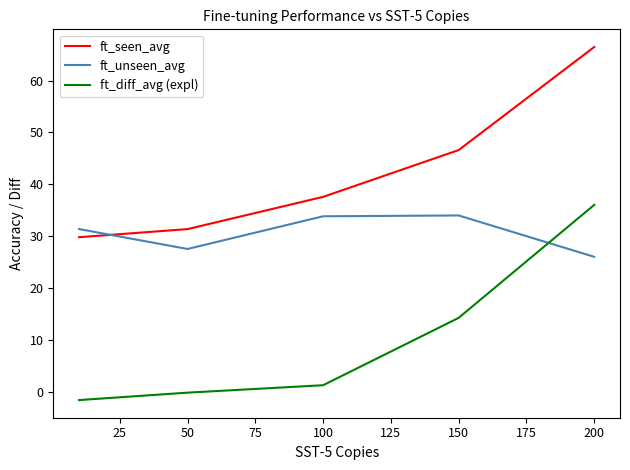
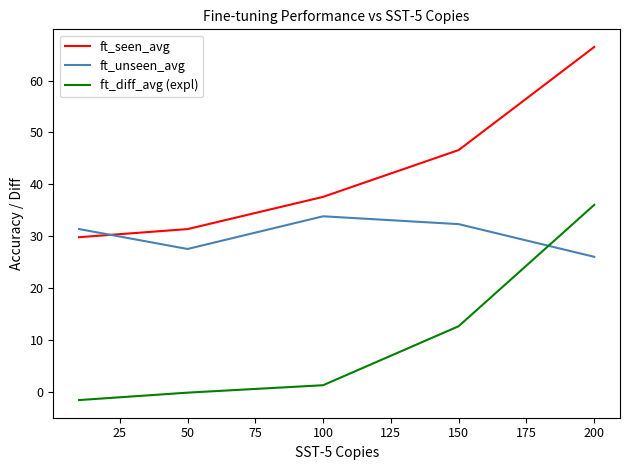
  {
    "ft_seen_avg": {
      "50": 31,
      "100": 38,
      "150": 47,
      "200": 66
    },
    "ft_unseen_avg": {
      "50": 28,
      "100": 34,
-     "150": 34,
+     "150": 32,
      "200": 26
    },
    "ft_diff_avg (expl)": {
      "50": 0,
      "100": 1,
-     "150": 14,
+     "150": 13,
      "200": 36
    }
  }
